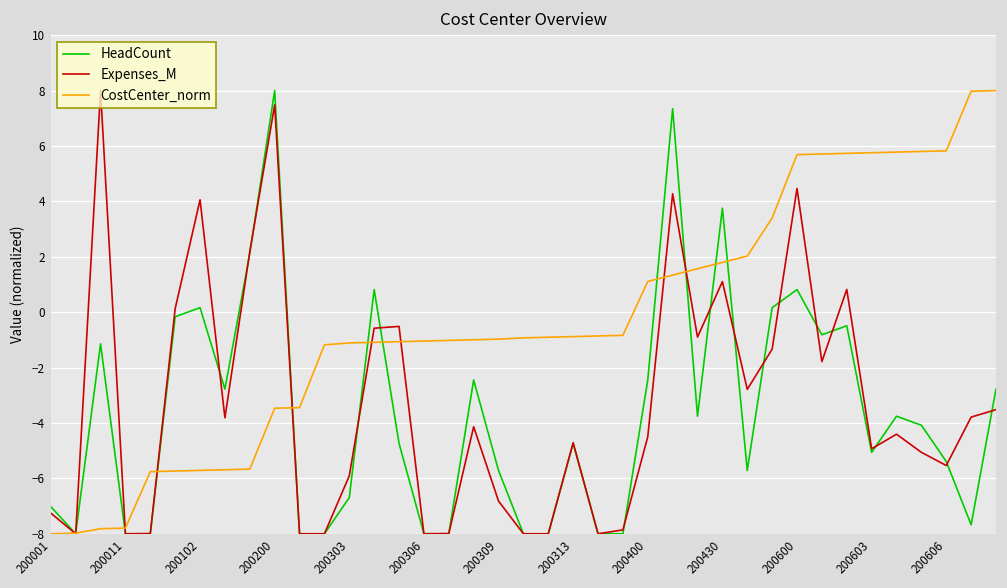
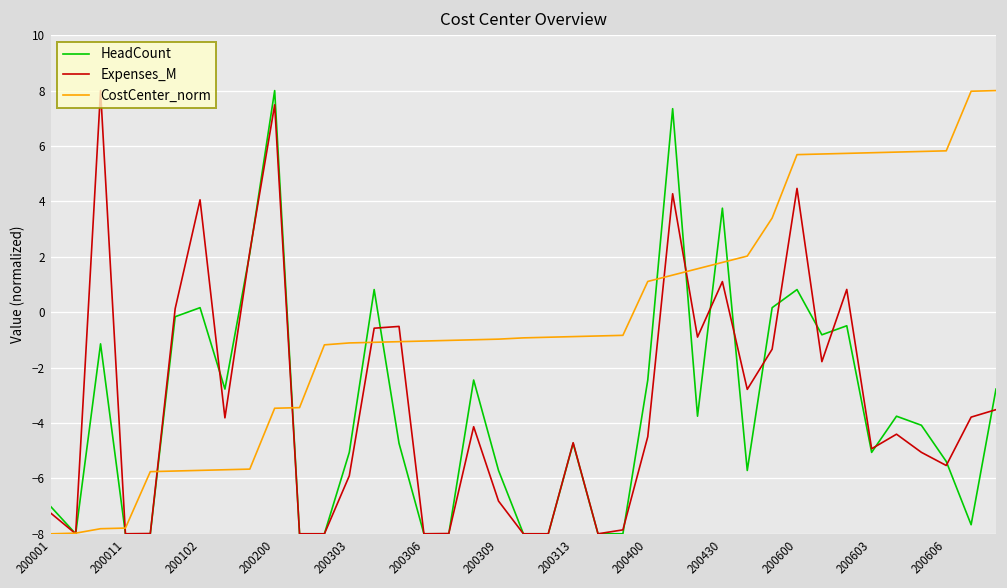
  {
    "HeadCount": {
      "200001": -7.0,
      "200102": 0.2,
      "200200": 8.0,
-     "200303": -6.7,
+     "200303": -5.1,
      "200309": -5.7,
      "200400": -2.4,
      "200430": 3.8,
      "200600": 0.8,
      "200603": -5.1,
      "200606": -5.4
    },
    "Expenses_M": {
      "200001": -7.3,
      "200102": 4.1,
      "200200": 7.5,
      "200303": -5.9,
      "200309": -6.8,
      "200400": -4.5,
      "200430": 1.1,
      "200600": 4.5,
      "200603": -4.9,
      "200606": -5.5
    },
    "CostCenter_norm": {
      "200001": -8.0,
      "200011": -7.8,
      "200102": -5.7,
      "200200": -3.5,
      "200303": -1.1,
      "200306": -1.0,
      "200309": -1.0,
      "200313": -0.9,
      "200400": 1.1,
      "200430": 1.8,
      "200600": 5.7,
      "200603": 5.8,
      "200606": 5.8
    }
  }
